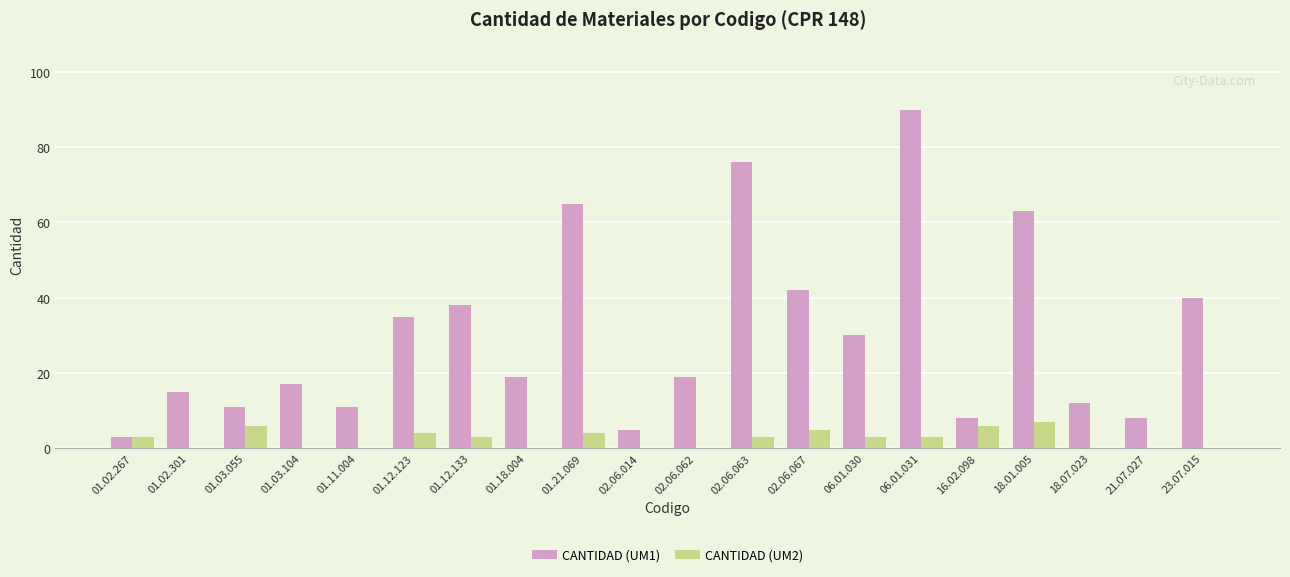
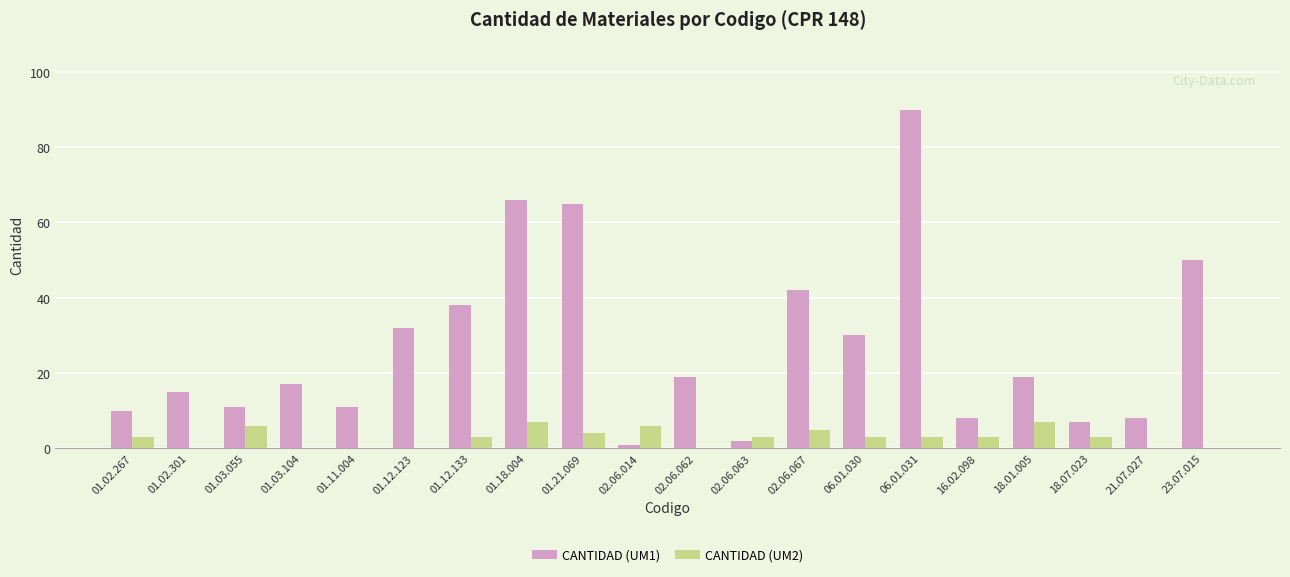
  {
    "CANTIDAD (UM1)": {
-     "01.02.267": 3,
+     "01.02.267": 10,
      "01.02.301": 15,
      "01.03.055": 11,
      "01.03.104": 17,
      "01.11.004": 11,
-     "01.12.123": 35,
+     "01.12.123": 32,
      "01.12.133": 38,
-     "01.18.004": 19,
+     "01.18.004": 66,
      "01.21.069": 65,
-     "02.06.014": 5,
+     "02.06.014": 1,
      "02.06.062": 19,
-     "02.06.063": 76,
+     "02.06.063": 2,
      "02.06.067": 42,
      "06.01.030": 30,
      "06.01.031": 90,
      "16.02.098": 8,
-     "18.01.005": 63,
-     "18.07.023": 12,
+     "18.01.005": 19,
+     "18.07.023": 7,
      "21.07.027": 8,
-     "23.07.015": 40
+     "23.07.015": 50
    },
    "CANTIDAD (UM2)": {
      "01.02.267": 3,
      "01.02.301": 0,
      "01.03.055": 6,
      "01.03.104": 0,
      "01.11.004": 0,
-     "01.12.123": 4,
+     "01.12.123": 0,
      "01.12.133": 3,
-     "01.18.004": 0,
+     "01.18.004": 7,
      "01.21.069": 4,
-     "02.06.014": 0,
+     "02.06.014": 6,
      "02.06.062": 0,
      "02.06.063": 3,
      "02.06.067": 5,
      "06.01.030": 3,
      "06.01.031": 3,
-     "16.02.098": 6,
+     "16.02.098": 3,
      "18.01.005": 7,
-     "18.07.023": 0,
+     "18.07.023": 3,
      "21.07.027": 0,
      "23.07.015": 0
    }
  }
